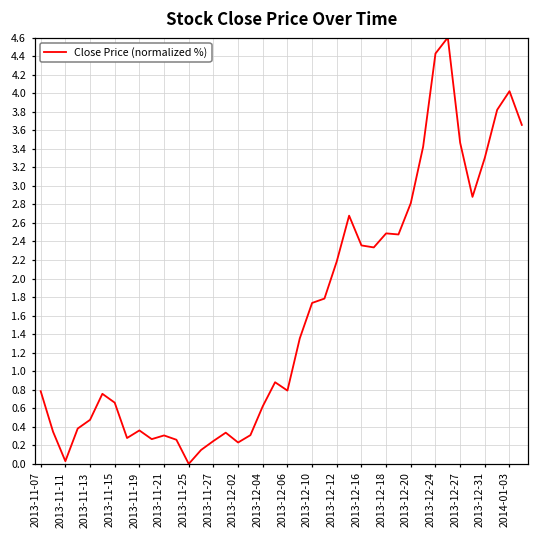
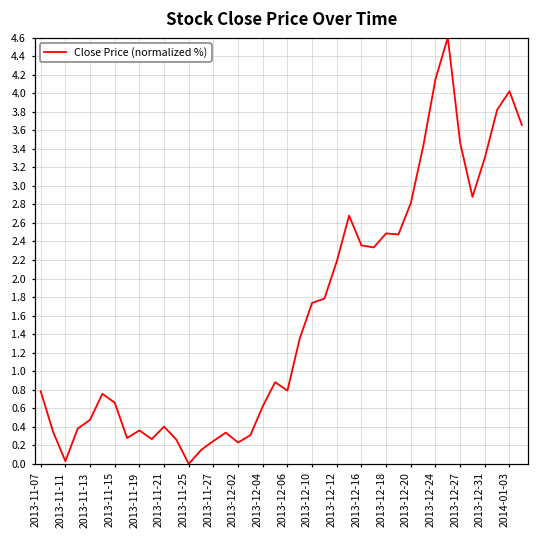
  {
    "2013-11-07": 0.8,
    "2013-11-11": 0.0,
    "2013-11-13": 0.5,
    "2013-11-15": 0.7,
    "2013-11-19": 0.4,
-   "2013-11-21": 0.3,
+   "2013-11-21": 0.4,
    "2013-11-25": 0.0,
    "2013-11-27": 0.2,
    "2013-12-02": 0.2,
    "2013-12-04": 0.6,
    "2013-12-06": 0.8,
    "2013-12-10": 1.7,
    "2013-12-12": 2.2,
    "2013-12-16": 2.4,
    "2013-12-18": 2.5,
    "2013-12-20": 2.8,
-   "2013-12-24": 4.4,
+   "2013-12-24": 4.2,
    "2013-12-27": 3.5,
    "2013-12-31": 3.3,
    "2014-01-03": 4.0
  }
